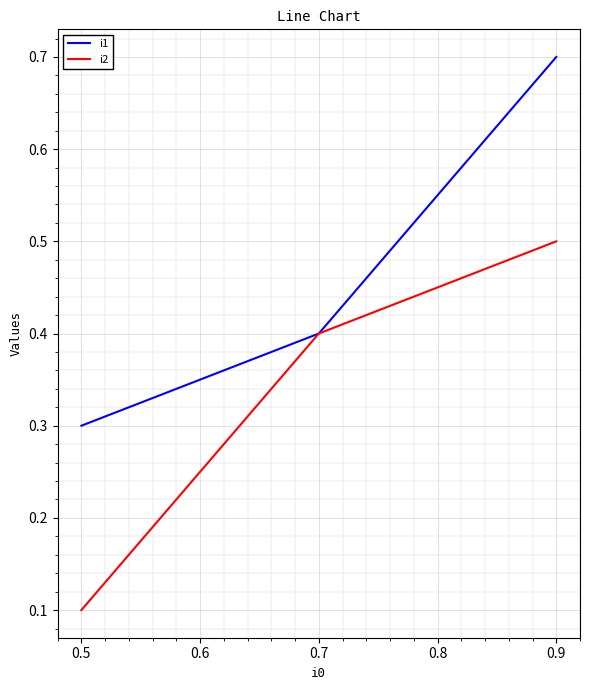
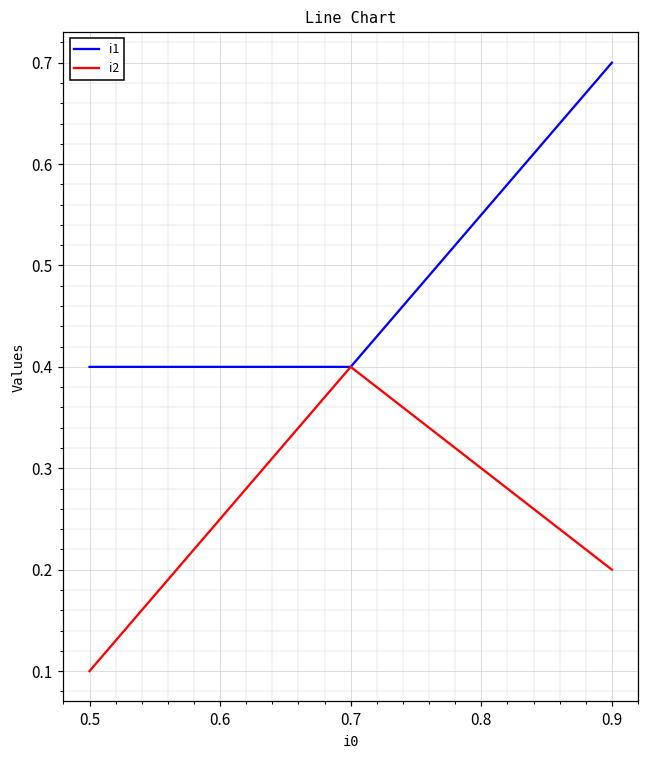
  {
    "i1": {
-     "0.5": 0.3,
+     "0.5": 0.4,
      "0.9": 0.7
    },
    "i2": {
      "0.5": 0.1,
-     "0.9": 0.5
+     "0.9": 0.2
    }
  }
